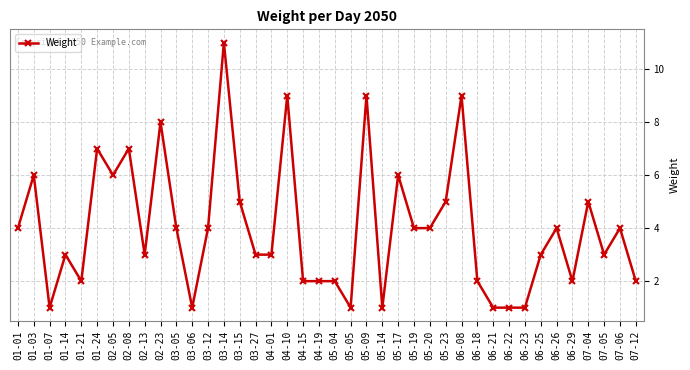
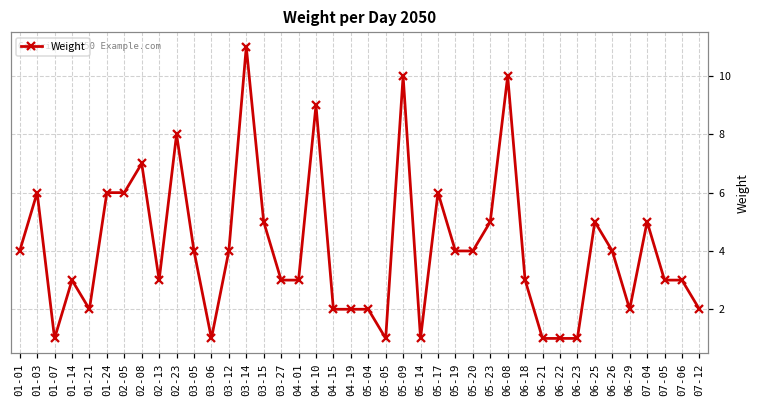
  {
    "01-01": 4,
    "01-03": 6,
    "01-07": 1,
    "01-14": 3,
    "01-21": 2,
-   "01-24": 7,
+   "01-24": 6,
    "02-05": 6,
    "02-08": 7,
    "02-13": 3,
    "02-23": 8,
    "03-05": 4,
    "03-06": 1,
    "03-12": 4,
    "03-14": 11,
    "03-15": 5,
    "03-27": 3,
    "04-01": 3,
    "04-10": 9,
    "04-15": 2,
    "04-19": 2,
    "05-04": 2,
    "05-05": 1,
-   "05-09": 9,
+   "05-09": 10,
    "05-14": 1,
    "05-17": 6,
    "05-19": 4,
    "05-20": 4,
    "05-23": 5,
-   "06-08": 9,
-   "06-18": 2,
+   "06-08": 10,
+   "06-18": 3,
    "06-21": 1,
    "06-22": 1,
    "06-23": 1,
-   "06-25": 3,
+   "06-25": 5,
    "06-26": 4,
    "06-29": 2,
    "07-04": 5,
    "07-05": 3,
-   "07-06": 4,
+   "07-06": 3,
    "07-12": 2
  }
